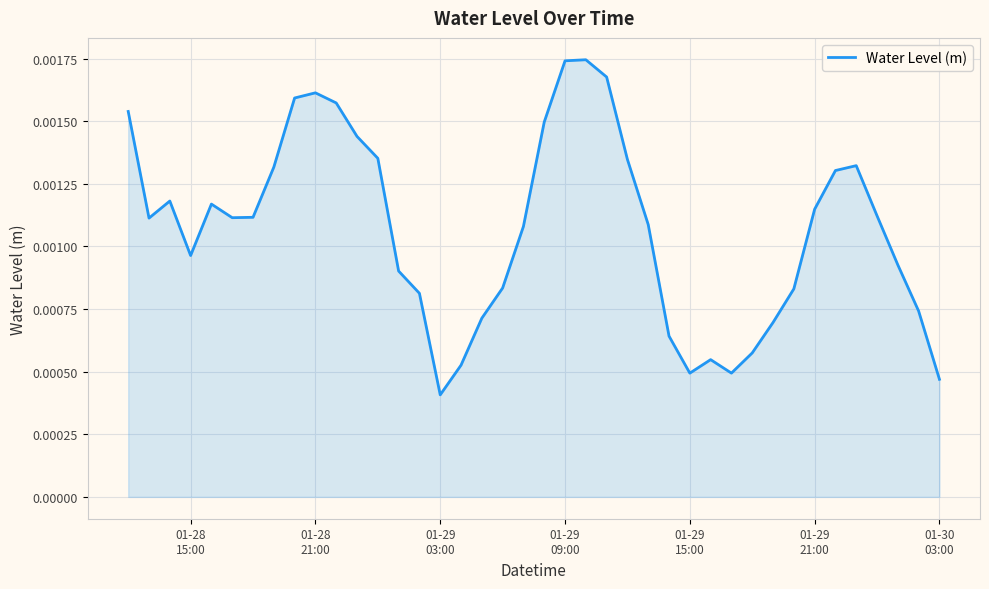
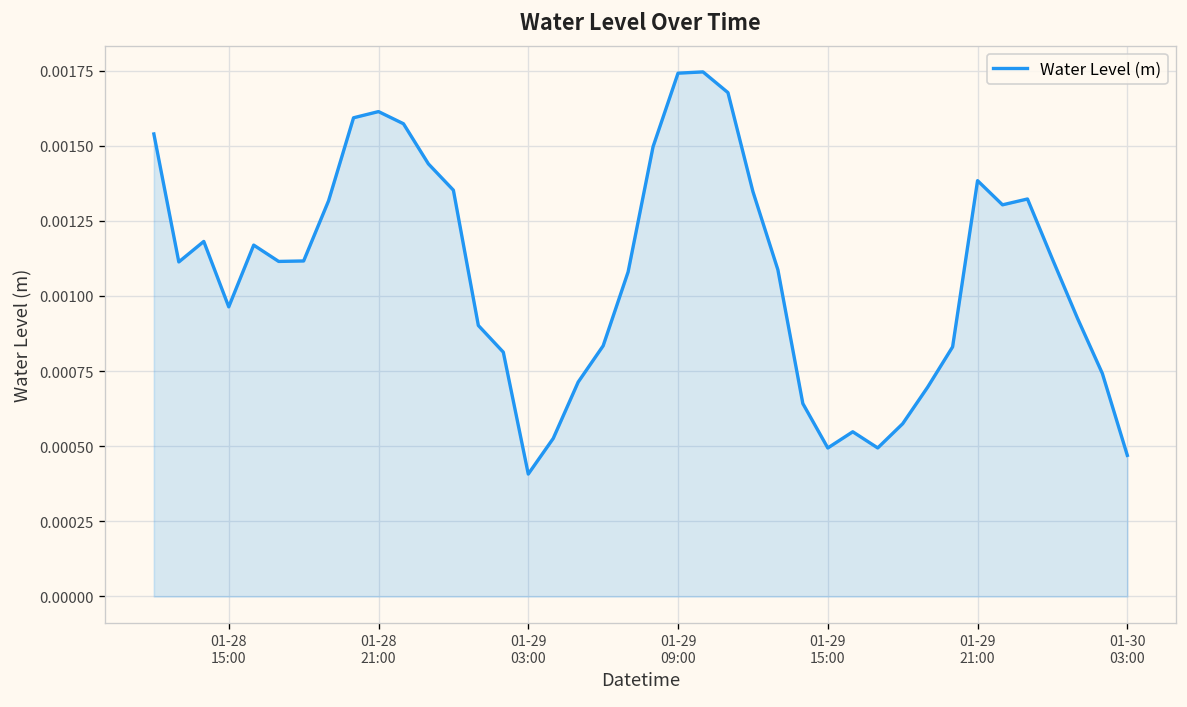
  {
    "01-28 15:00": 0.00096,
    "01-28 21:00": 0.00161,
    "01-29 03:00": 0.00041,
    "01-29 09:00": 0.00174,
    "01-29 15:00": 0.00049,
-   "01-29 21:00": 0.00115,
+   "01-29 21:00": 0.00138,
    "01-30 03:00": 0.00047
  }
